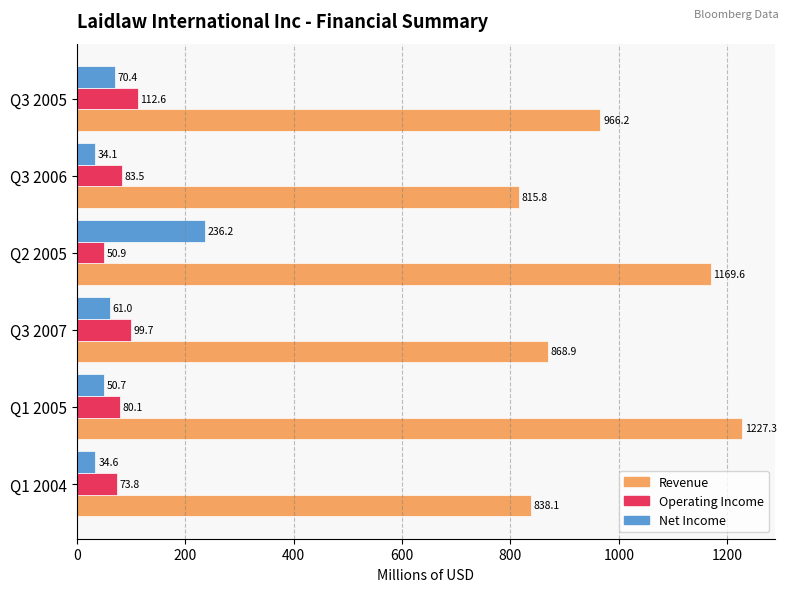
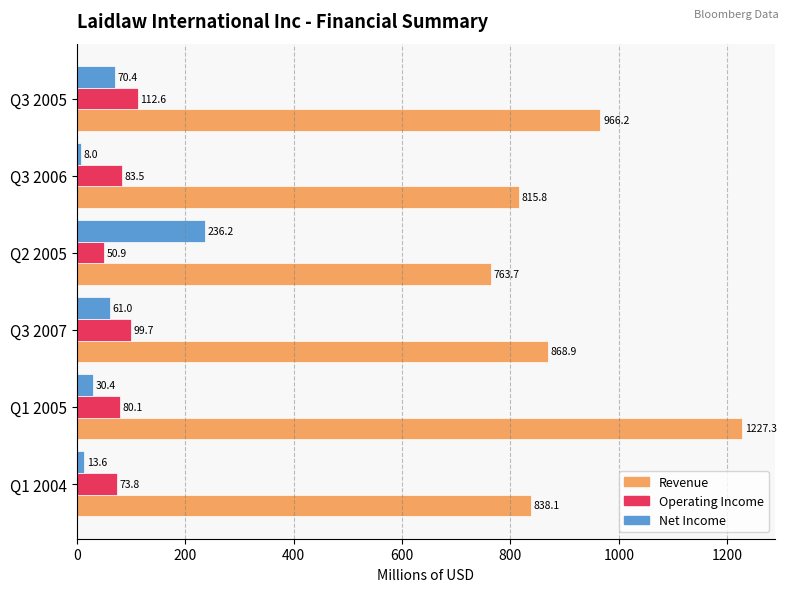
  {
    "Revenue": {
      "Q3 2005": 966.2,
      "Q3 2006": 815.8,
-     "Q2 2005": 1169.6,
+     "Q2 2005": 763.7,
      "Q3 2007": 868.9,
      "Q1 2005": 1227.3,
      "Q1 2004": 838.1
    },
    "Operating Income": {
      "Q3 2005": 112.6,
      "Q3 2006": 83.5,
      "Q2 2005": 50.9,
      "Q3 2007": 99.7,
      "Q1 2005": 80.1,
      "Q1 2004": 73.8
    },
    "Net Income": {
      "Q3 2005": 70.4,
-     "Q3 2006": 34.1,
+     "Q3 2006": 8.0,
      "Q2 2005": 236.2,
      "Q3 2007": 61.0,
-     "Q1 2005": 50.7,
-     "Q1 2004": 34.6
+     "Q1 2005": 30.4,
+     "Q1 2004": 13.6
    }
  }
